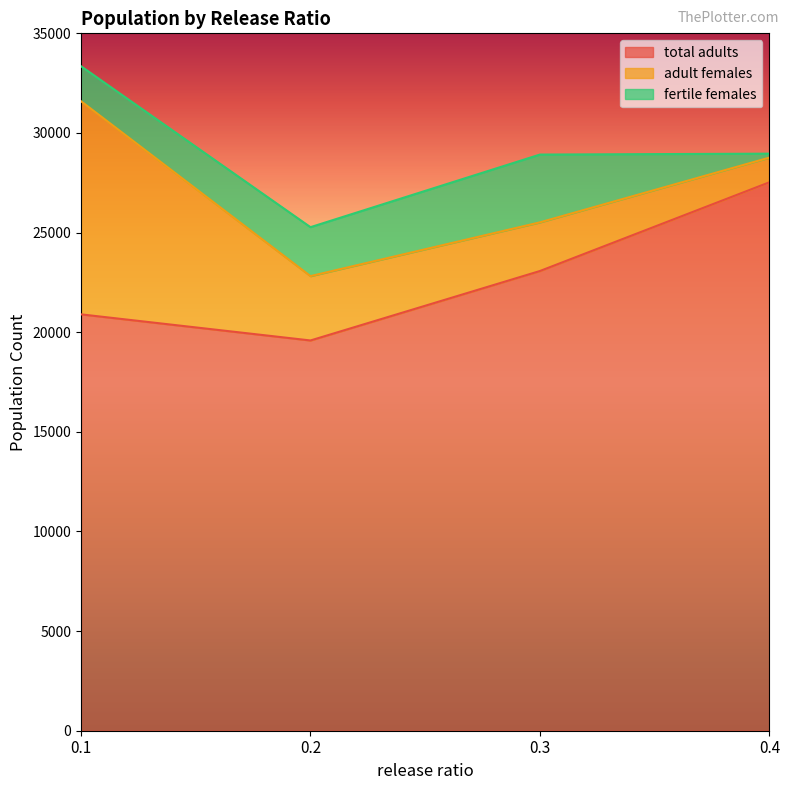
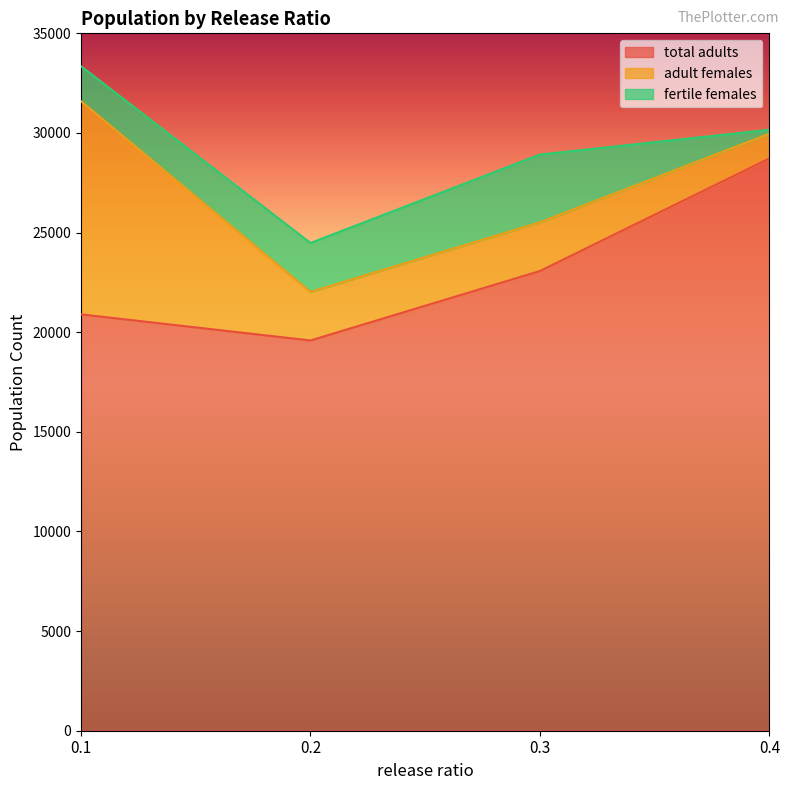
  {
    "total adults": {
      "0.1": 20900,
      "0.2": 19600,
      "0.3": 23100,
-     "0.4": 27500
+     "0.4": 28700
    },
    "adult females": {
      "0.1": 10700,
-     "0.2": 3200,
+     "0.2": 2400,
      "0.3": 2400,
      "0.4": 1200
    },
    "fertile females": {
      "0.1": 1800,
      "0.2": 2500,
      "0.3": 3400,
      "0.4": 200
    }
  }
